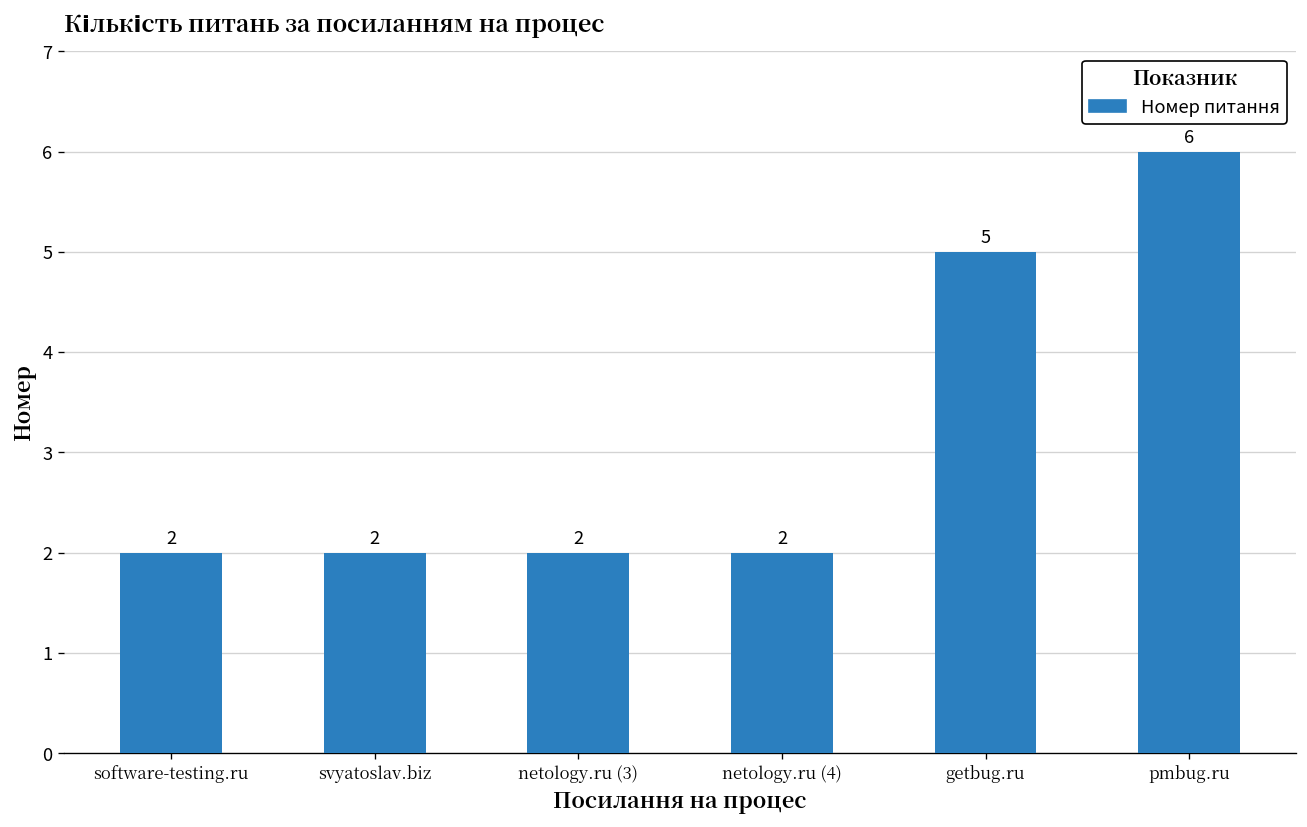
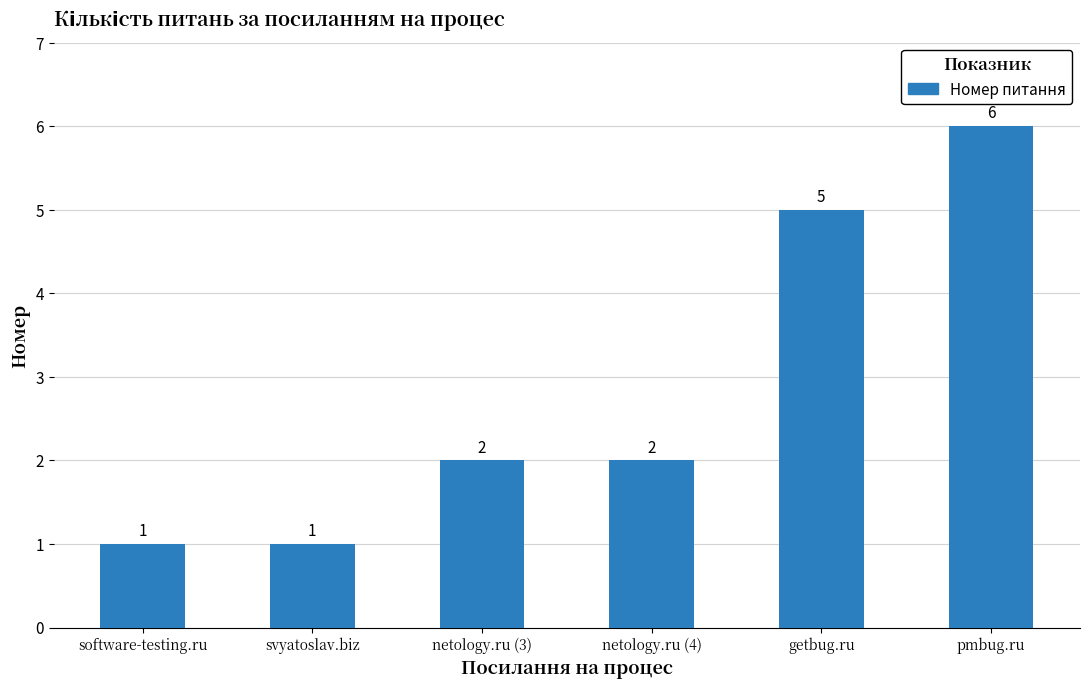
  {
-   "software-testing.ru": 2,
-   "svyatoslav.biz": 2,
+   "software-testing.ru": 1,
+   "svyatoslav.biz": 1,
    "netology.ru (3)": 2,
    "netology.ru (4)": 2,
    "getbug.ru": 5,
    "pmbug.ru": 6
  }
